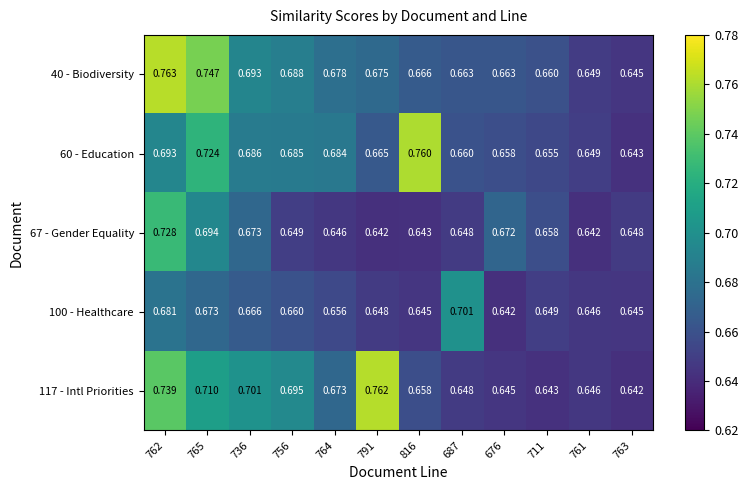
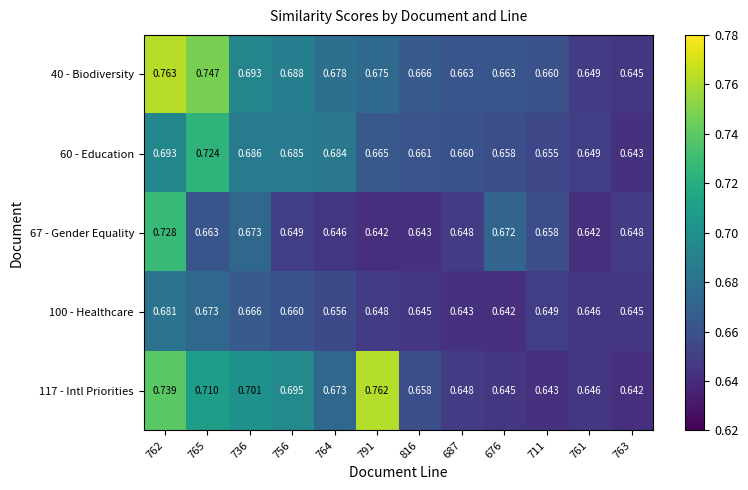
  {
    "40 - Biodiversity": {
      "762": 0.763,
      "765": 0.747,
      "736": 0.693,
      "756": 0.688,
      "764": 0.678,
      "791": 0.675,
      "816": 0.666,
      "687": 0.663,
      "676": 0.663,
      "711": 0.660,
      "761": 0.649,
      "763": 0.645
    },
    "60 - Education": {
      "762": 0.693,
      "765": 0.724,
      "736": 0.686,
      "756": 0.685,
      "764": 0.684,
      "791": 0.665,
-     "816": 0.760,
+     "816": 0.661,
      "687": 0.660,
      "676": 0.658,
      "711": 0.655,
      "761": 0.649,
      "763": 0.643
    },
    "67 - Gender Equality": {
      "762": 0.728,
-     "765": 0.694,
+     "765": 0.663,
      "736": 0.673,
      "756": 0.649,
      "764": 0.646,
      "791": 0.642,
      "816": 0.643,
      "687": 0.648,
      "676": 0.672,
      "711": 0.658,
      "761": 0.642,
      "763": 0.648
    },
    "100 - Healthcare": {
      "762": 0.681,
      "765": 0.673,
      "736": 0.666,
      "756": 0.660,
      "764": 0.656,
      "791": 0.648,
      "816": 0.645,
-     "687": 0.701,
+     "687": 0.643,
      "676": 0.642,
      "711": 0.649,
      "761": 0.646,
      "763": 0.645
    },
    "117 - Intl Priorities": {
      "762": 0.739,
      "765": 0.710,
      "736": 0.701,
      "756": 0.695,
      "764": 0.673,
      "791": 0.762,
      "816": 0.658,
      "687": 0.648,
      "676": 0.645,
      "711": 0.643,
      "761": 0.646,
      "763": 0.642
    }
  }
